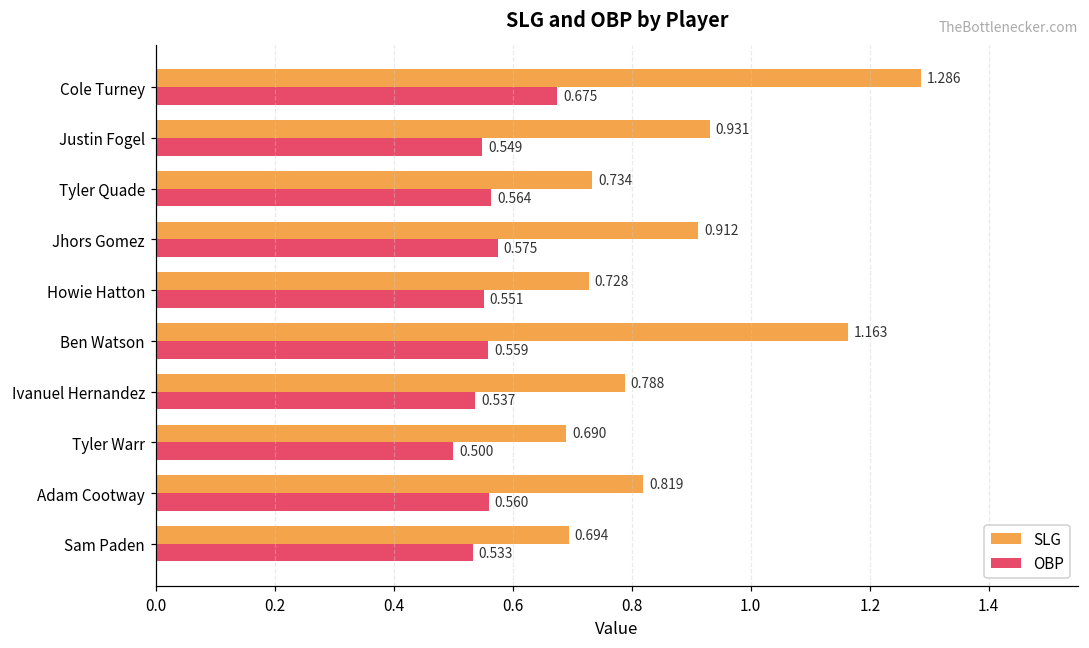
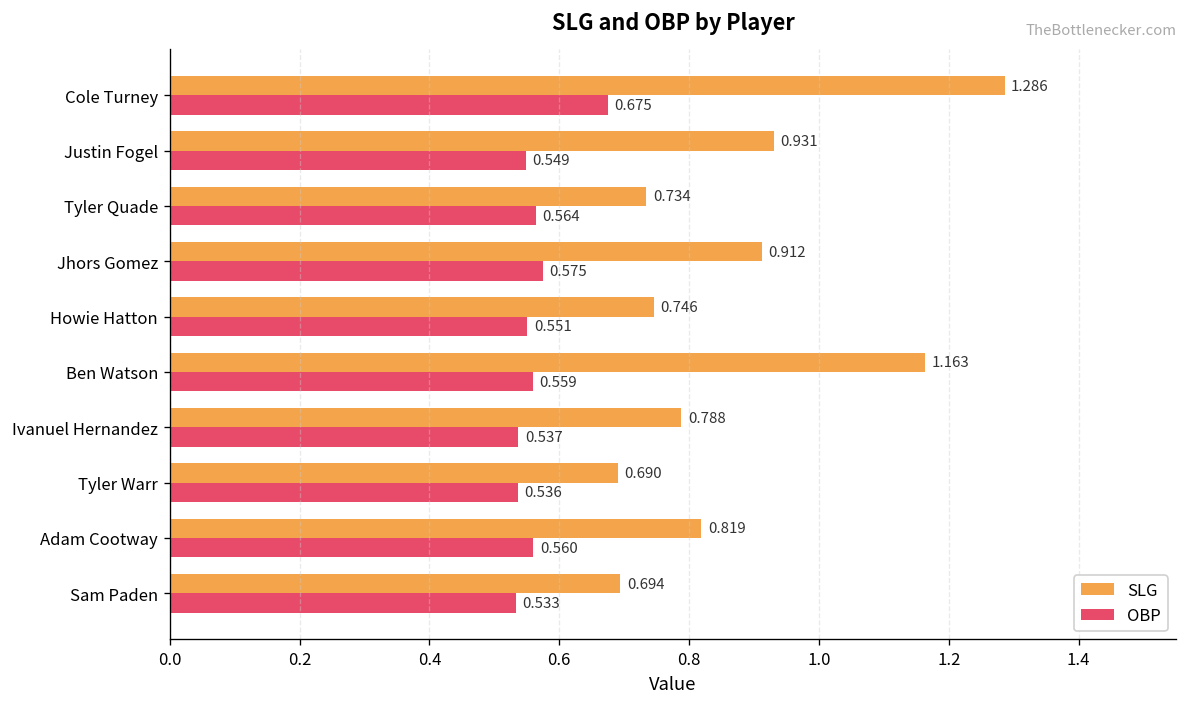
  {
    "SLG": {
      "Cole Turney": 1.286,
      "Justin Fogel": 0.931,
      "Tyler Quade": 0.734,
      "Jhors Gomez": 0.912,
-     "Howie Hatton": 0.728,
+     "Howie Hatton": 0.746,
      "Ben Watson": 1.163,
      "Ivanuel Hernandez": 0.788,
      "Tyler Warr": 0.690,
      "Adam Cootway": 0.819,
      "Sam Paden": 0.694
    },
    "OBP": {
      "Cole Turney": 0.675,
      "Justin Fogel": 0.549,
      "Tyler Quade": 0.564,
      "Jhors Gomez": 0.575,
      "Howie Hatton": 0.551,
      "Ben Watson": 0.559,
      "Ivanuel Hernandez": 0.537,
-     "Tyler Warr": 0.500,
+     "Tyler Warr": 0.536,
      "Adam Cootway": 0.560,
      "Sam Paden": 0.533
    }
  }
